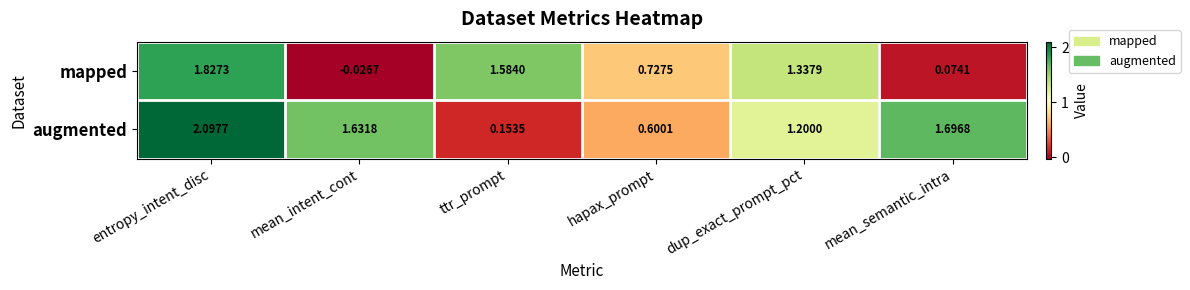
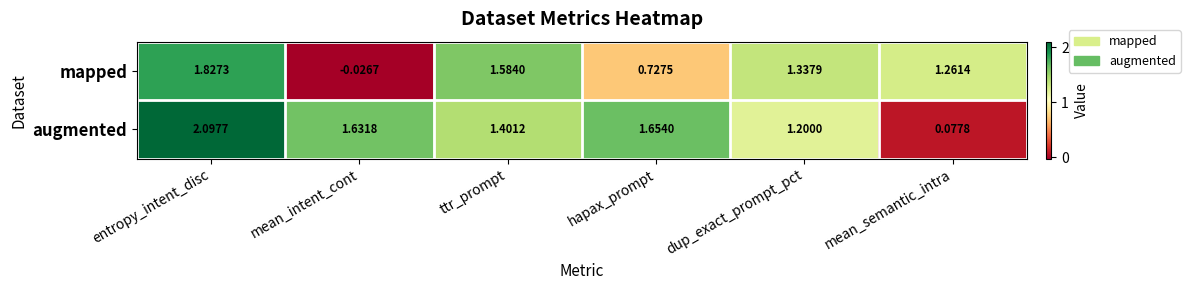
  {
    "mapped": {
      "entropy_intent_disc": 1.8273,
      "mean_intent_cont": -0.0267,
      "ttr_prompt": 1.5840,
      "hapax_prompt": 0.7275,
      "dup_exact_prompt_pct": 1.3379,
-     "mean_semantic_intra": 0.0741
+     "mean_semantic_intra": 1.2614
    },
    "augmented": {
      "entropy_intent_disc": 2.0977,
      "mean_intent_cont": 1.6318,
-     "ttr_prompt": 0.1535,
-     "hapax_prompt": 0.6001,
+     "ttr_prompt": 1.4012,
+     "hapax_prompt": 1.6540,
      "dup_exact_prompt_pct": 1.2000,
-     "mean_semantic_intra": 1.6968
+     "mean_semantic_intra": 0.0778
    }
  }
